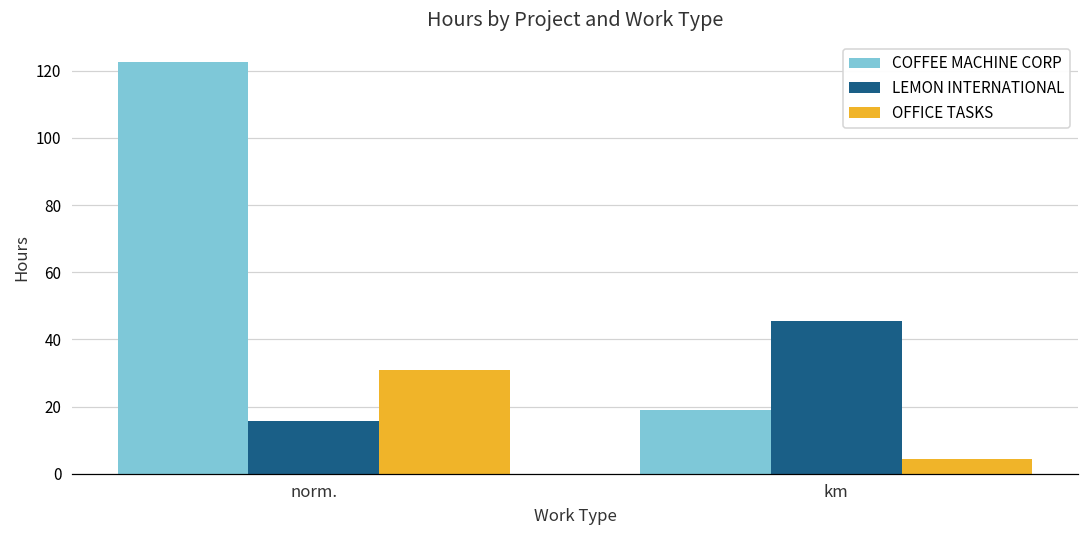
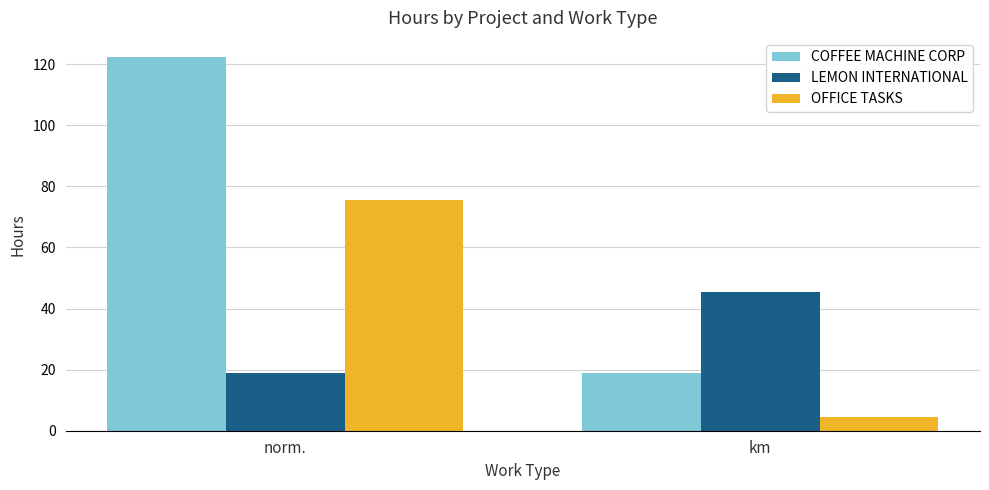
  {
    "COFFEE MACHINE CORP": {
      "norm.": 123,
      "km": 19
    },
    "LEMON INTERNATIONAL": {
-     "norm.": 16,
+     "norm.": 19,
      "km": 46
    },
    "OFFICE TASKS": {
-     "norm.": 31,
+     "norm.": 75,
      "km": 4
    }
  }
